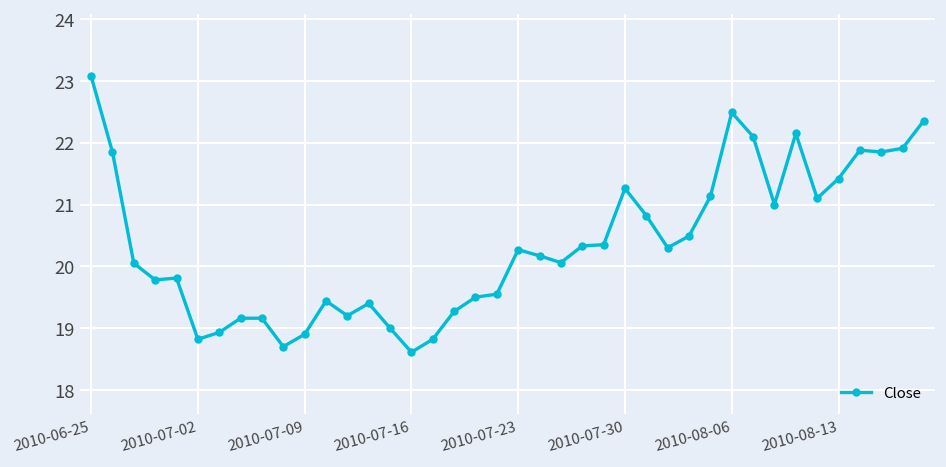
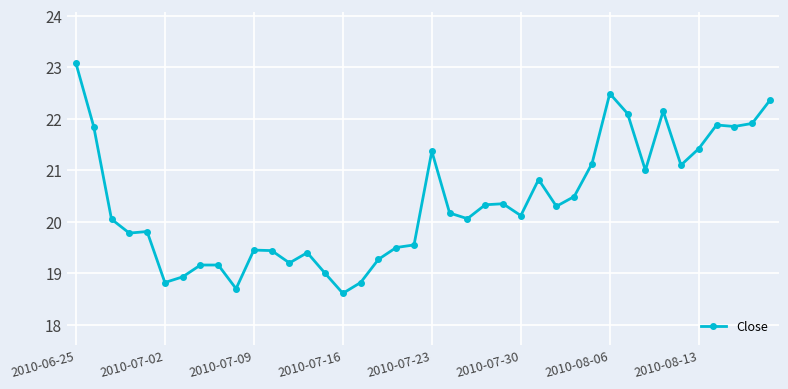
  {
    "2010-06-25": 23.1,
    "2010-07-02": 18.8,
-   "2010-07-09": 18.9,
+   "2010-07-09": 19.5,
    "2010-07-16": 18.6,
-   "2010-07-23": 20.3,
-   "2010-07-30": 21.3,
+   "2010-07-23": 21.4,
+   "2010-07-30": 20.1,
    "2010-08-06": 22.5,
    "2010-08-13": 21.4
  }
